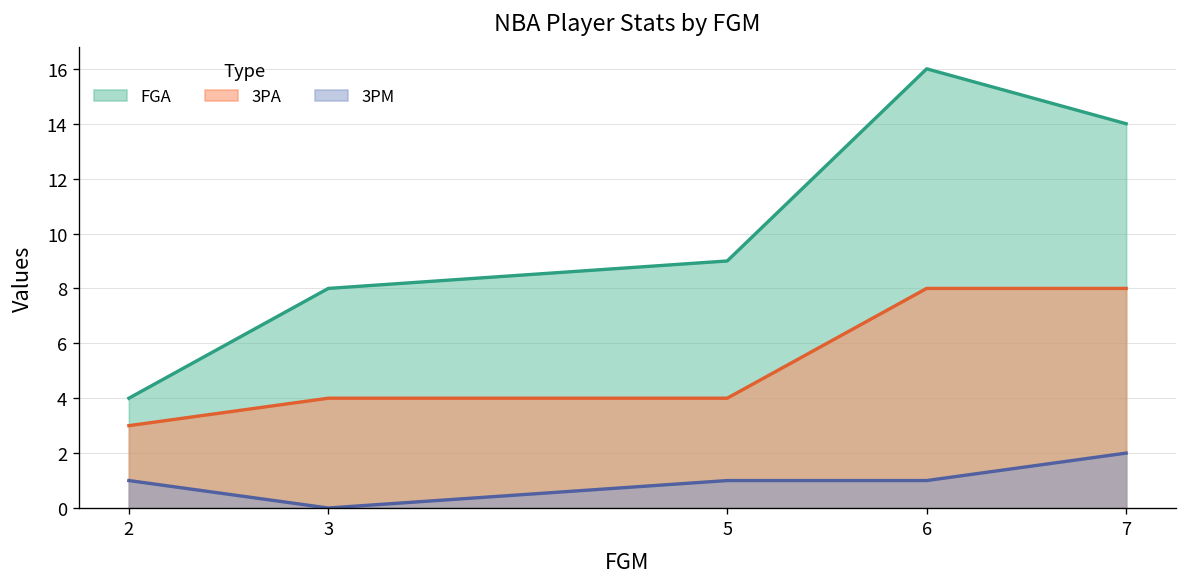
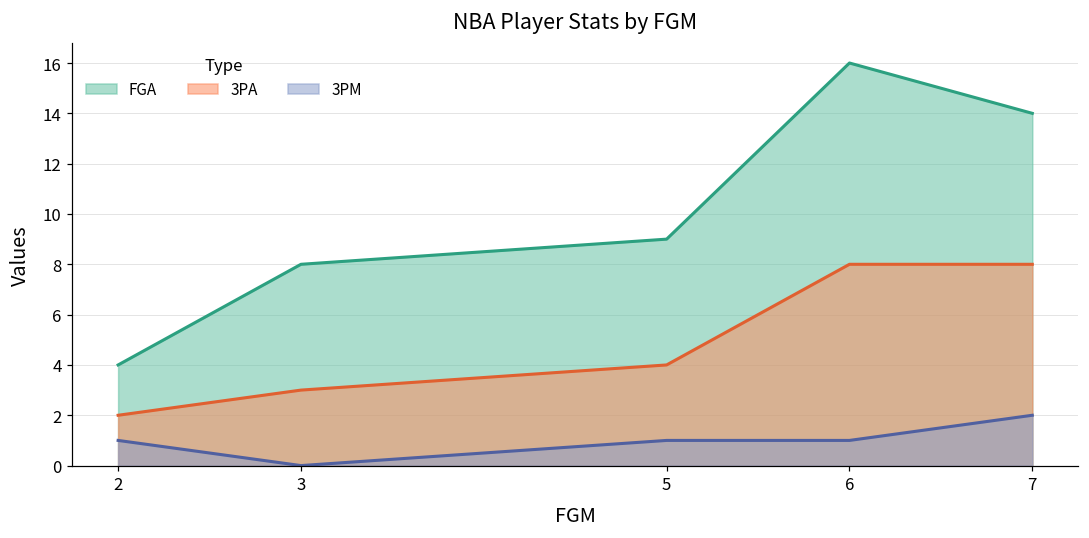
  {
    "3PA": {
-     "2": 3,
-     "3": 4,
+     "2": 2,
+     "3": 3,
      "5": 4,
      "6": 8,
      "7": 8
    }
  }
